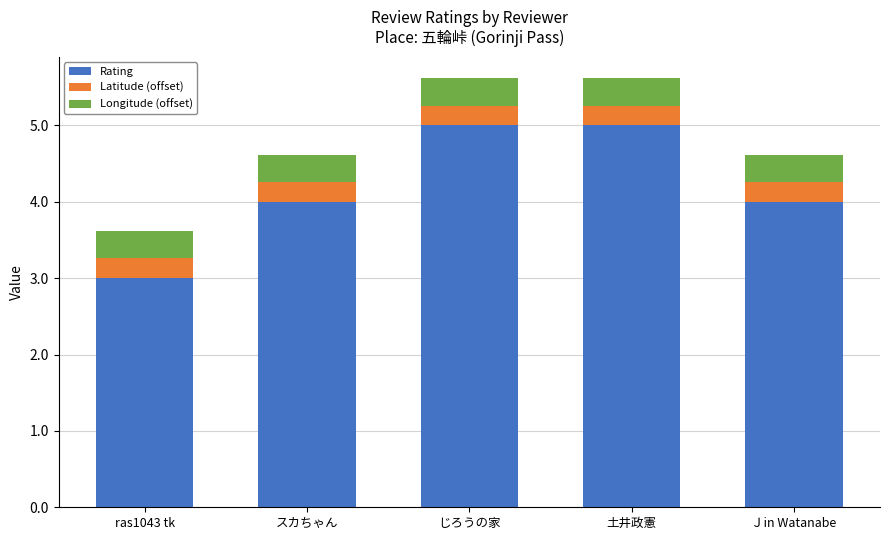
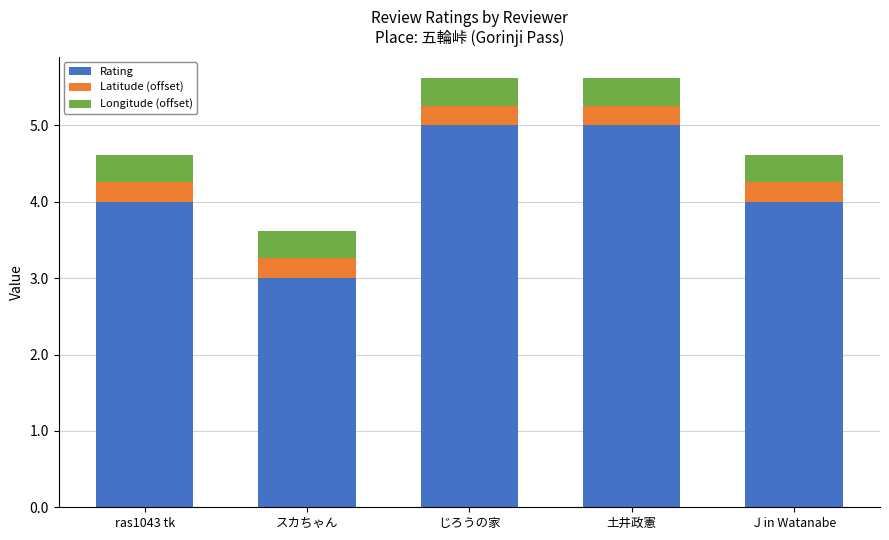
  {
    "Rating": {
-     "ras1043 tk": 3,
-     "スカちゃん": 4,
+     "ras1043 tk": 4,
+     "スカちゃん": 3,
      "じろうの家": 5,
      "土井政憲": 5,
      "Ｊin Watanabe": 4
    },
    "Latitude (offset)": {
      "ras1043 tk": 0.3,
      "スカちゃん": 0.3,
      "じろうの家": 0.3,
      "土井政憲": 0.3,
      "Ｊin Watanabe": 0.3
    },
    "Longitude (offset)": {
      "ras1043 tk": 0.4,
      "スカちゃん": 0.4,
      "じろうの家": 0.4,
      "土井政憲": 0.4,
      "Ｊin Watanabe": 0.4
    }
  }
